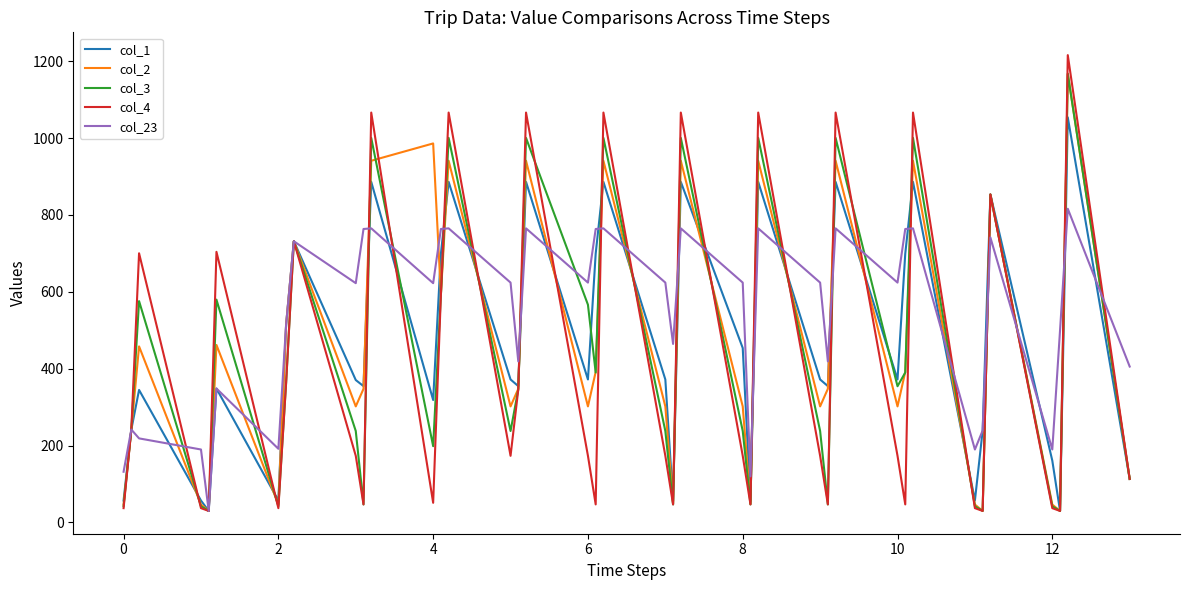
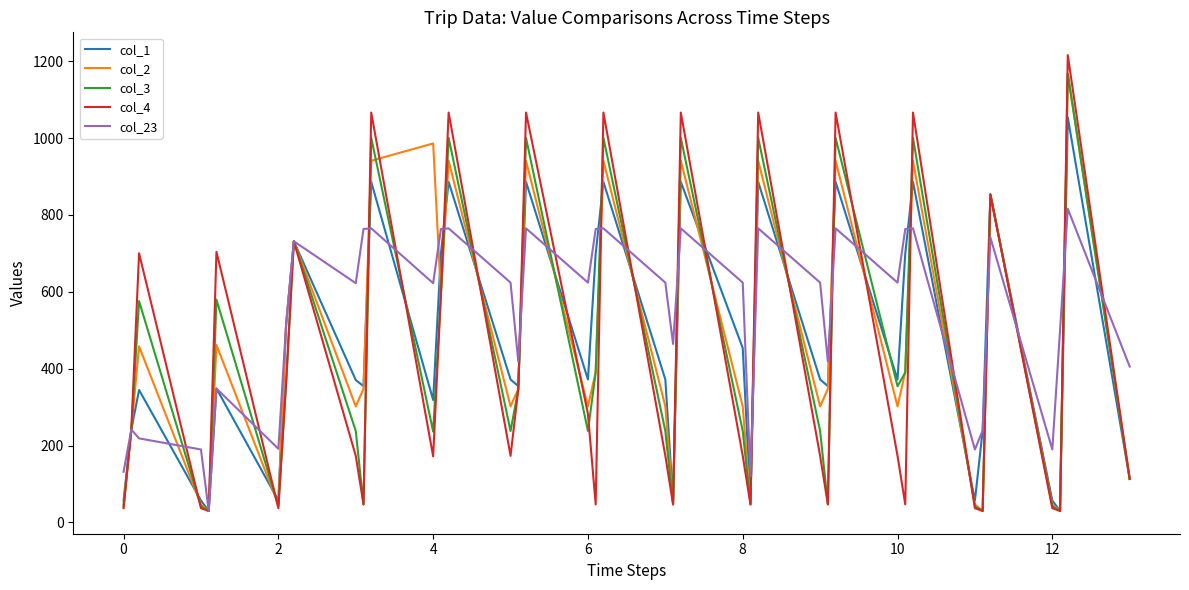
  {
    "col_1": {
      "0": 60,
      "2": 60,
      "4": 320,
      "6": 370,
      "8": 450,
      "10": 370,
-     "12": 160
+     "12": 60
    },
    "col_2": {
      "4": 990,
      "6": 300,
      "8": 300,
      "10": 300
    },
    "col_3": {
-     "4": 200,
-     "6": 570,
+     "4": 240,
+     "6": 240,
      "8": 240,
      "10": 350
    },
    "col_4": {
-     "4": 50,
-     "6": 170,
+     "4": 170,
+     "6": 280,
      "8": 170,
      "10": 170
    },
    "col_23": {
      "0": 130,
      "2": 190,
      "4": 620,
      "6": 620,
      "8": 620,
      "10": 620,
      "12": 190
    }
  }
